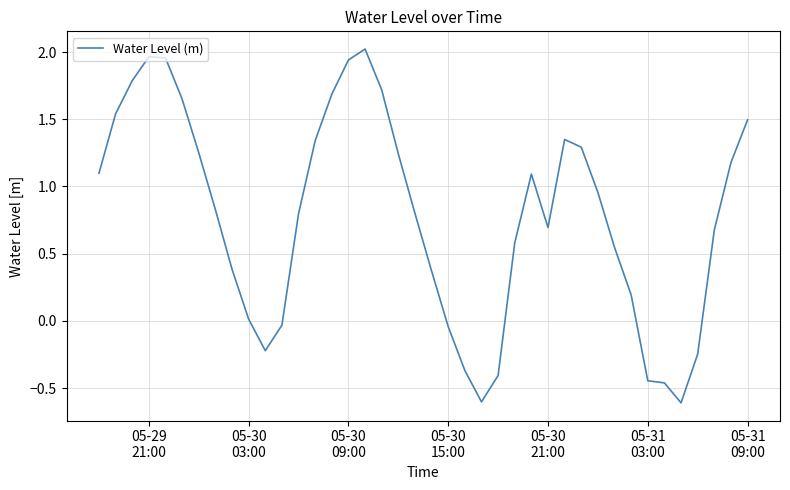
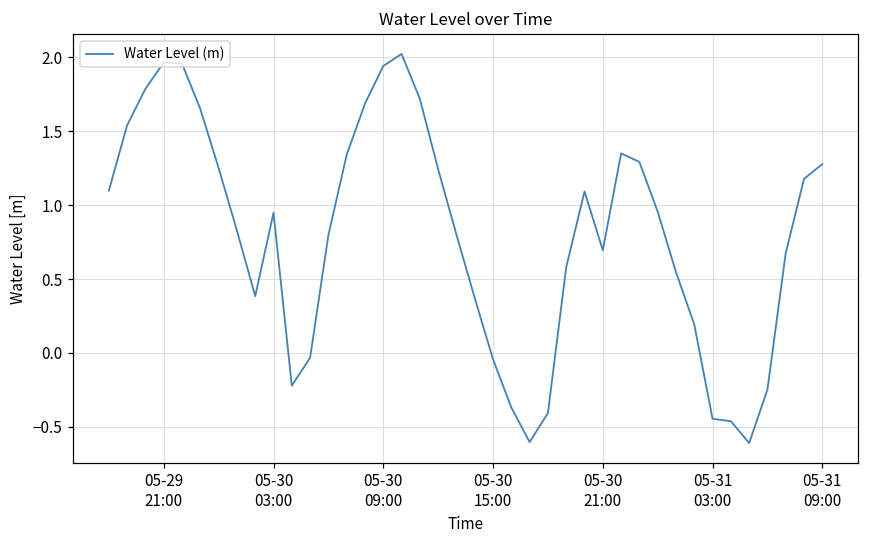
  {
-   "05-30 03:00": 0.01,
+   "05-30 03:00": 0.95,
    "05-30 09:00": 1.94,
    "05-30 15:00": -0.04,
    "05-30 21:00": 0.69,
    "05-31 03:00": -0.45,
-   "05-31 09:00": 1.50
+   "05-31 09:00": 1.28
  }
